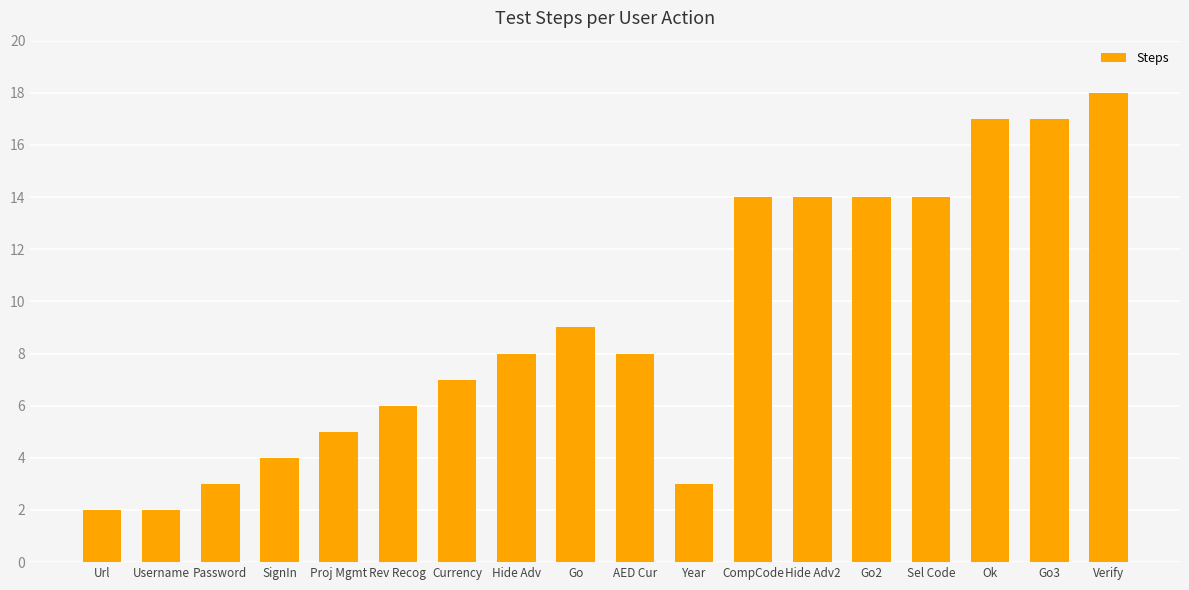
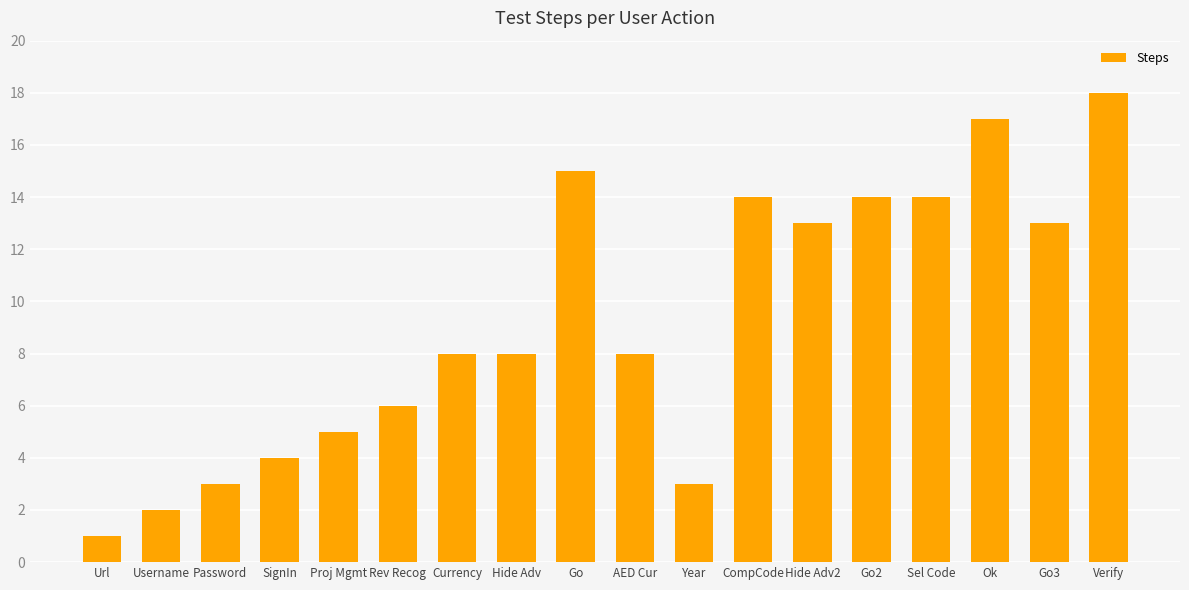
  {
-   "Url": 2,
+   "Url": 1,
    "Username": 2,
    "Password": 3,
    "SignIn": 4,
    "Proj Mgmt": 5,
    "Rev Recog": 6,
-   "Currency": 7,
+   "Currency": 8,
    "Hide Adv": 8,
-   "Go": 9,
+   "Go": 15,
    "AED Cur": 8,
    "Year": 3,
    "CompCode": 14,
-   "Hide Adv2": 14,
+   "Hide Adv2": 13,
    "Go2": 14,
    "Sel Code": 14,
    "Ok": 17,
-   "Go3": 17,
+   "Go3": 13,
    "Verify": 18
  }
